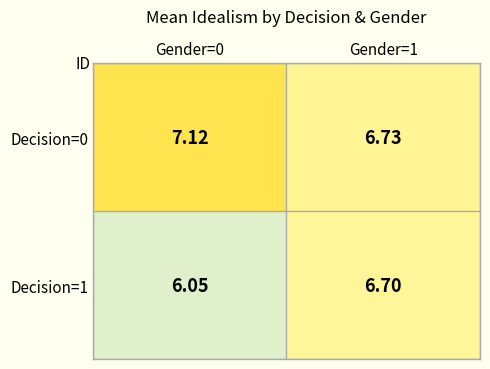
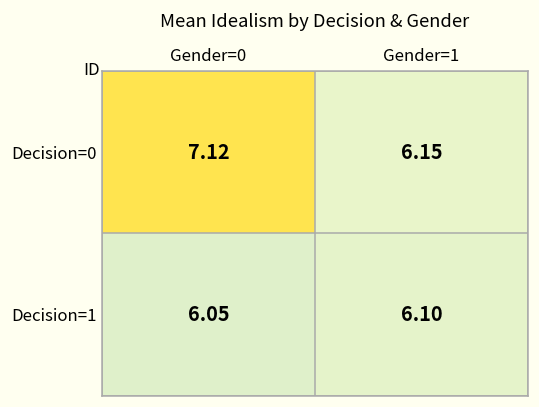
  {
    "Decision=0": {
      "Gender=0": 7.12,
-     "Gender=1": 6.73
+     "Gender=1": 6.15
    },
    "Decision=1": {
      "Gender=0": 6.05,
-     "Gender=1": 6.70
+     "Gender=1": 6.10
    }
  }
